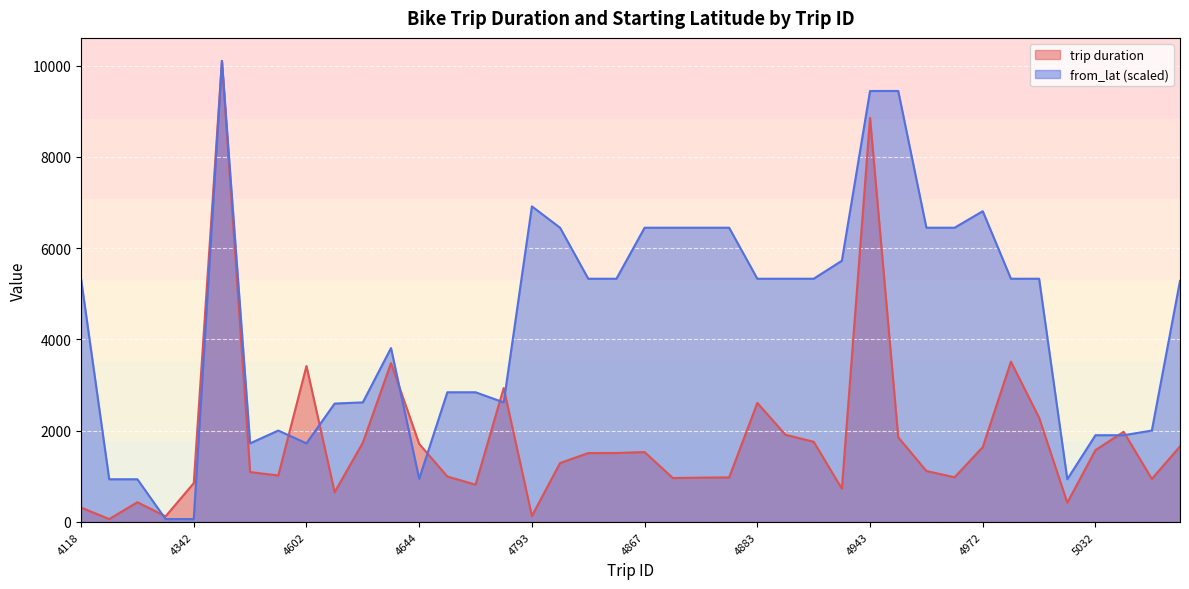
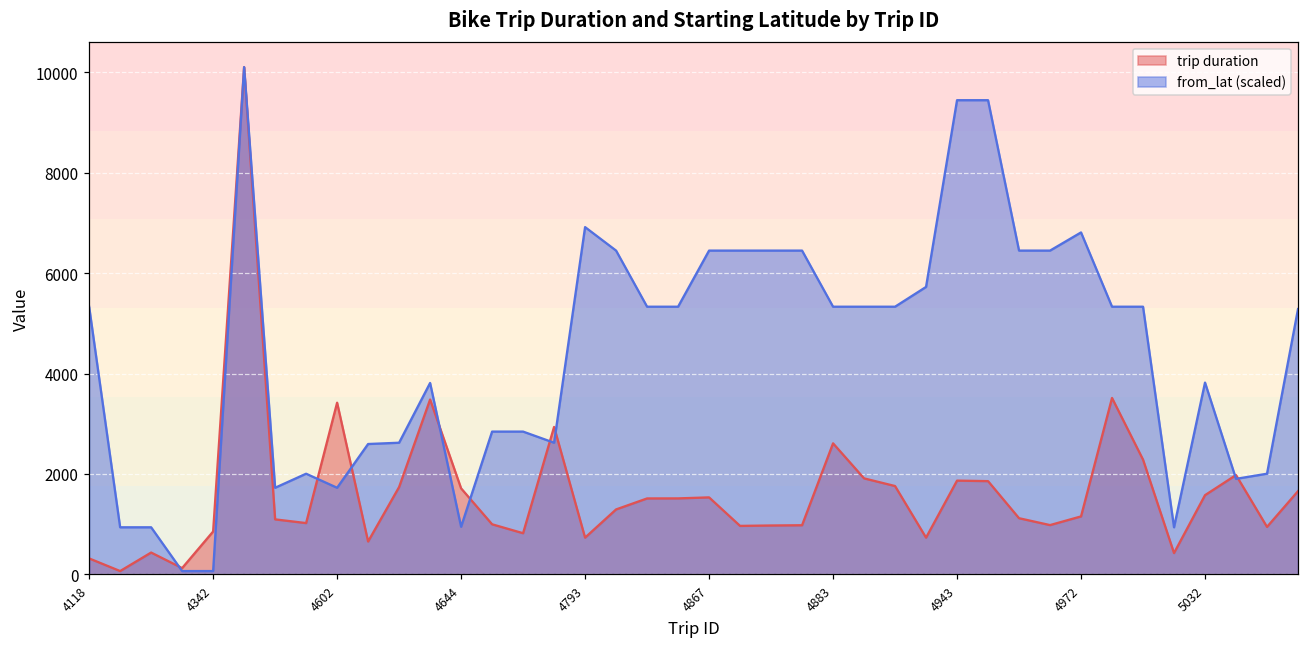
  {
    "trip duration": {
      "4118": 300,
      "4342": 900,
      "4602": 3400,
      "4644": 1700,
-     "4793": 100,
+     "4793": 700,
      "4867": 1500,
      "4883": 2600,
-     "4943": 8900,
-     "4972": 1600,
+     "4943": 1900,
+     "4972": 1200,
      "5032": 1600
    },
    "from_lat (scaled)": {
      "4118": 5300,
      "4342": 100,
      "4602": 1700,
      "4644": 900,
      "4793": 6900,
      "4867": 6400,
      "4883": 5300,
      "4943": 9400,
      "4972": 6800,
-     "5032": 1900
+     "5032": 3800
    }
  }
